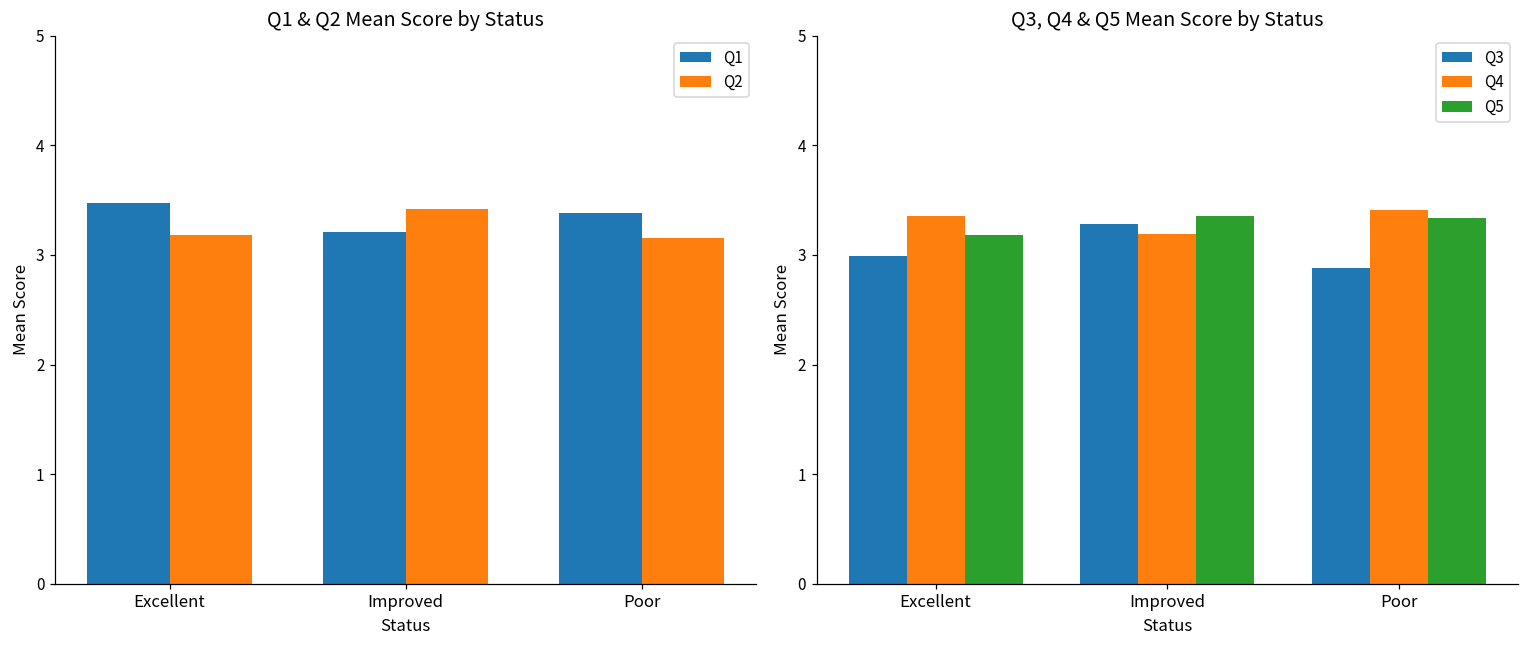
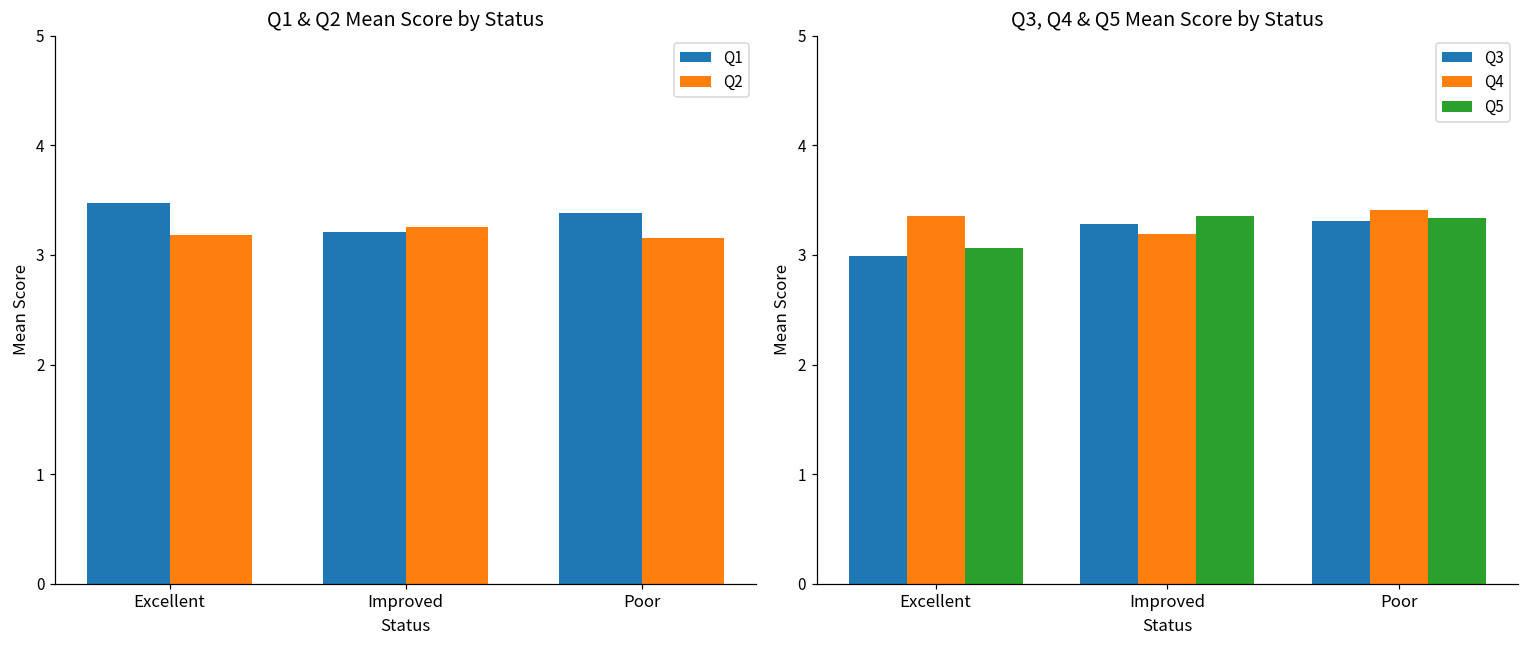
  {
    "Q1 & Q2 Mean Score by Status": {
      "Q1": {
        "Excellent": 3.5,
        "Improved": 3.2,
        "Poor": 3.4
      },
      "Q2": {
        "Excellent": 3.2,
-       "Improved": 3.4,
+       "Improved": 3.3,
        "Poor": 3.2
      }
    },
    "Q3, Q4 & Q5 Mean Score by Status": {
      "Q3": {
        "Excellent": 3.0,
        "Improved": 3.3,
-       "Poor": 2.9
+       "Poor": 3.3
      },
      "Q4": {
        "Excellent": 3.4,
        "Improved": 3.2,
        "Poor": 3.4
      },
      "Q5": {
-       "Excellent": 3.2,
+       "Excellent": 3.1,
        "Improved": 3.4,
        "Poor": 3.3
      }
    }
  }
